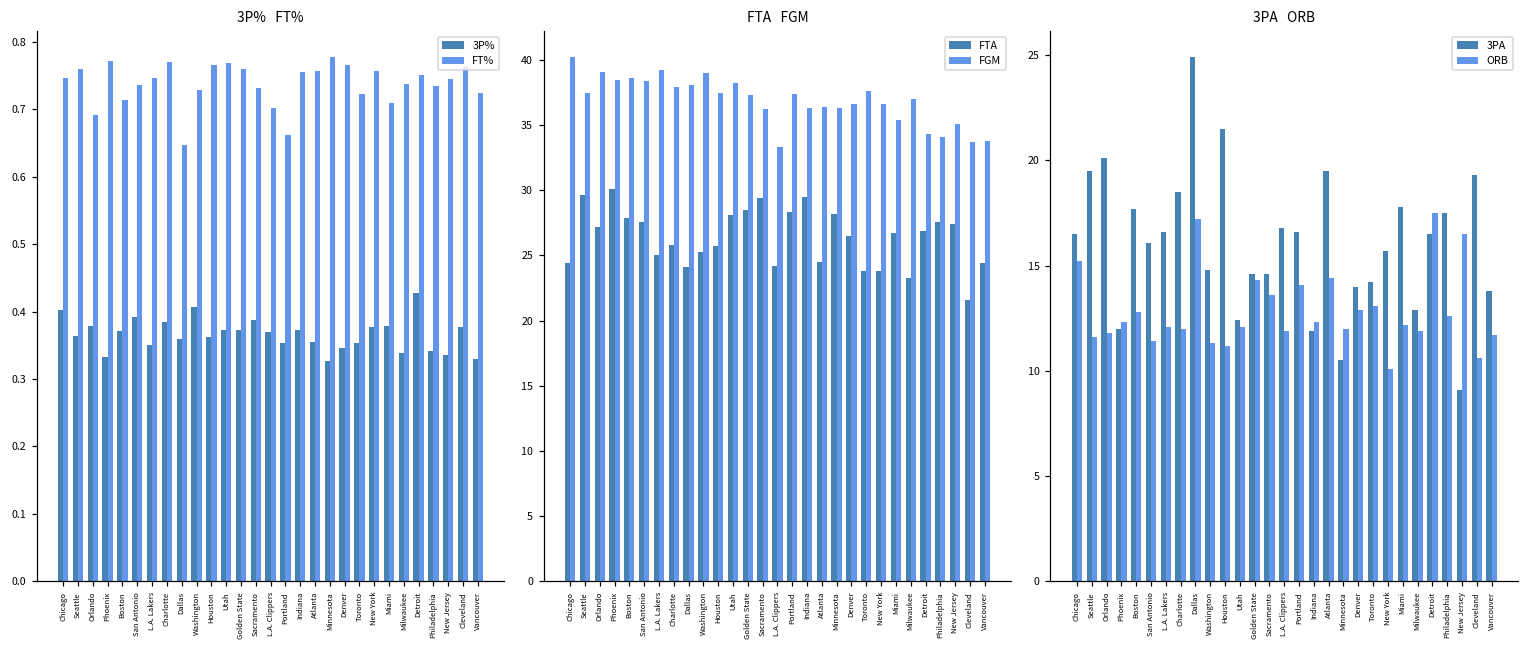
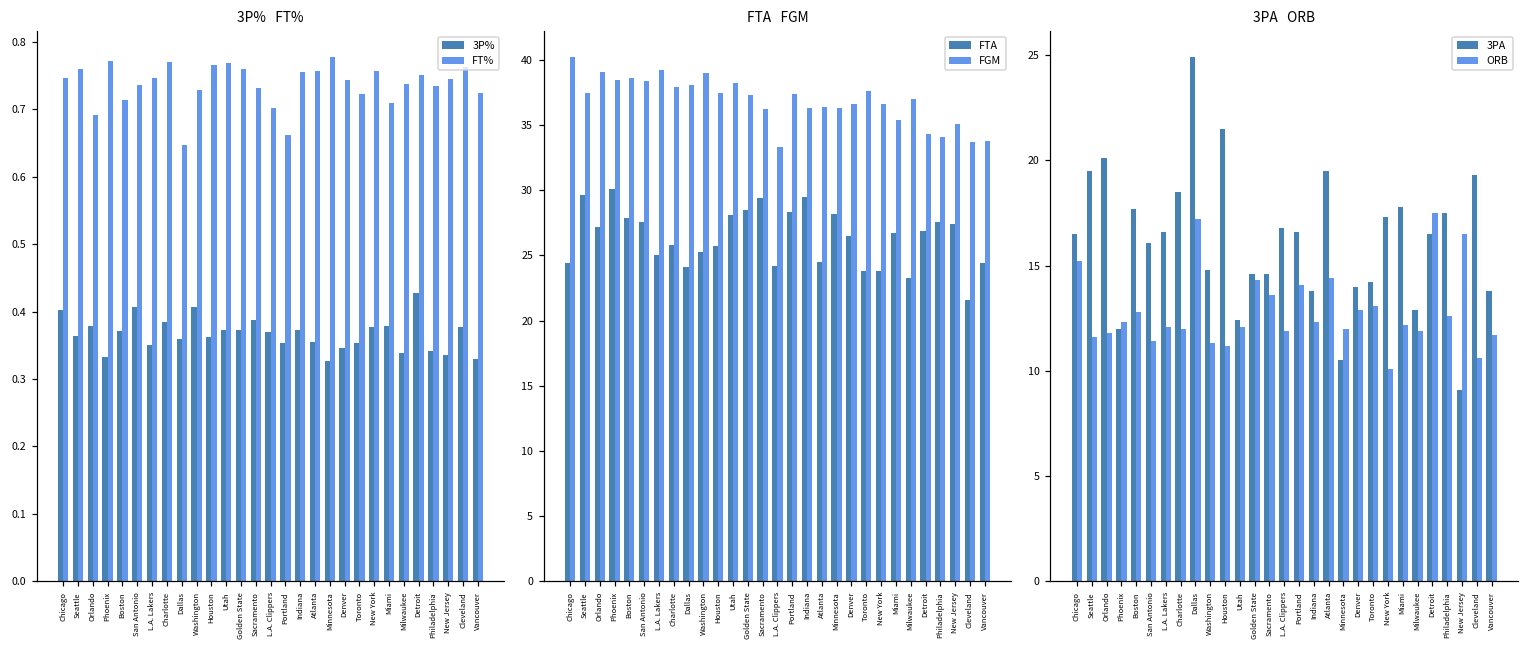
  {
    "3P% FT%": {
      "3P%": {
        "Chicago": 0.40,
        "Seattle": 0.36,
        "Orlando": 0.38,
        "Phoenix": 0.33,
        "Boston": 0.37,
-       "San Antonio": 0.39,
+       "San Antonio": 0.41,
        "L.A. Lakers": 0.35,
        "Charlotte": 0.38,
        "Dallas": 0.36,
        "Washington": 0.41,
        "Houston": 0.36,
        "Utah": 0.37,
        "Golden State": 0.37,
        "Sacramento": 0.39,
        "L.A. Clippers": 0.37,
        "Portland": 0.35,
        "Indiana": 0.37,
        "Atlanta": 0.36,
        "Minnesota": 0.33,
        "Denver": 0.35,
        "Toronto": 0.35,
        "New York": 0.38,
        "Miami": 0.38,
        "Milwaukee": 0.34,
        "Detroit": 0.43,
        "Philadelphia": 0.34,
        "New Jersey": 0.34,
        "Cleveland": 0.38,
        "Vancouver": 0.33
      },
      "FT%": {
        "Chicago": 0.75,
        "Seattle": 0.76,
        "Orlando": 0.69,
        "Phoenix": 0.77,
        "Boston": 0.71,
        "San Antonio": 0.74,
        "L.A. Lakers": 0.75,
        "Charlotte": 0.77,
        "Dallas": 0.65,
        "Washington": 0.73,
        "Houston": 0.77,
        "Utah": 0.77,
        "Golden State": 0.76,
        "Sacramento": 0.73,
        "L.A. Clippers": 0.70,
        "Portland": 0.66,
        "Indiana": 0.76,
        "Atlanta": 0.76,
        "Minnesota": 0.78,
-       "Denver": 0.77,
+       "Denver": 0.74,
        "Toronto": 0.72,
        "New York": 0.76,
        "Miami": 0.71,
        "Milwaukee": 0.74,
        "Detroit": 0.75,
        "Philadelphia": 0.73,
        "New Jersey": 0.75,
        "Vancouver": 0.72
      }
    },
    "FTA FGM": {
      "FTA": {
        "Chicago": 24.4,
        "Seattle": 29.6,
        "Orlando": 27.2,
        "Phoenix": 30.1,
        "Boston": 27.9,
        "San Antonio": 27.6,
        "L.A. Lakers": 25.0,
        "Charlotte": 25.8,
        "Dallas": 24.1,
        "Washington": 25.3,
        "Houston": 25.7,
        "Utah": 28.1,
        "Golden State": 28.5,
        "Sacramento": 29.4,
        "L.A. Clippers": 24.2,
        "Portland": 28.3,
        "Indiana": 29.5,
        "Atlanta": 24.5,
        "Minnesota": 28.2,
        "Denver": 26.5,
        "Toronto": 23.8,
        "New York": 23.8,
        "Miami": 26.7,
        "Milwaukee": 23.3,
        "Detroit": 26.9,
        "Philadelphia": 27.6,
        "New Jersey": 27.4,
        "Cleveland": 21.6,
        "Vancouver": 24.4
      },
      "FGM": {
        "Chicago": 40.2,
        "Seattle": 37.5,
        "Orlando": 39.1,
        "Phoenix": 38.5,
        "Boston": 38.6,
        "San Antonio": 38.4,
        "L.A. Lakers": 39.2,
        "Charlotte": 37.9,
        "Dallas": 38.1,
        "Washington": 39.0,
        "Houston": 37.5,
        "Utah": 38.2,
        "Golden State": 37.3,
        "Sacramento": 36.2,
        "L.A. Clippers": 33.3,
        "Portland": 37.4,
        "Indiana": 36.3,
        "Atlanta": 36.4,
        "Minnesota": 36.3,
        "Denver": 36.6,
        "Toronto": 37.6,
        "New York": 36.6,
        "Miami": 35.4,
        "Milwaukee": 37.0,
        "Detroit": 34.3,
        "Philadelphia": 34.1,
        "New Jersey": 35.1,
        "Cleveland": 33.7,
        "Vancouver": 33.8
      }
    },
    "3PA ORB": {
      "3PA": {
        "Chicago": 16.5,
        "Seattle": 19.5,
        "Orlando": 20.1,
        "Phoenix": 12.0,
        "Boston": 17.7,
        "San Antonio": 16.1,
        "L.A. Lakers": 16.6,
        "Charlotte": 18.5,
        "Dallas": 24.9,
        "Washington": 14.8,
        "Houston": 21.5,
        "Utah": 12.4,
        "Golden State": 14.6,
        "Sacramento": 14.6,
        "L.A. Clippers": 16.8,
        "Portland": 16.6,
-       "Indiana": 11.9,
+       "Indiana": 13.8,
        "Atlanta": 19.5,
        "Minnesota": 10.5,
        "Denver": 14.0,
        "Toronto": 14.2,
-       "New York": 15.7,
+       "New York": 17.3,
        "Miami": 17.8,
        "Milwaukee": 12.9,
        "Detroit": 16.5,
        "Philadelphia": 17.5,
        "New Jersey": 9.1,
        "Cleveland": 19.3,
        "Vancouver": 13.8
      },
      "ORB": {
        "Chicago": 15.2,
        "Seattle": 11.6,
        "Orlando": 11.8,
        "Phoenix": 12.3,
        "Boston": 12.8,
        "San Antonio": 11.4,
        "L.A. Lakers": 12.1,
        "Charlotte": 12.0,
        "Dallas": 17.2,
        "Washington": 11.3,
        "Houston": 11.2,
        "Utah": 12.1,
        "Golden State": 14.3,
        "Sacramento": 13.6,
        "L.A. Clippers": 11.9,
        "Portland": 14.1,
        "Indiana": 12.3,
        "Atlanta": 14.4,
        "Minnesota": 12.0,
        "Denver": 12.9,
        "Toronto": 13.1,
        "New York": 10.1,
        "Miami": 12.2,
        "Milwaukee": 11.9,
        "Detroit": 17.5,
        "Philadelphia": 12.6,
        "New Jersey": 16.5,
        "Cleveland": 10.6,
        "Vancouver": 11.7
      }
    }
  }
